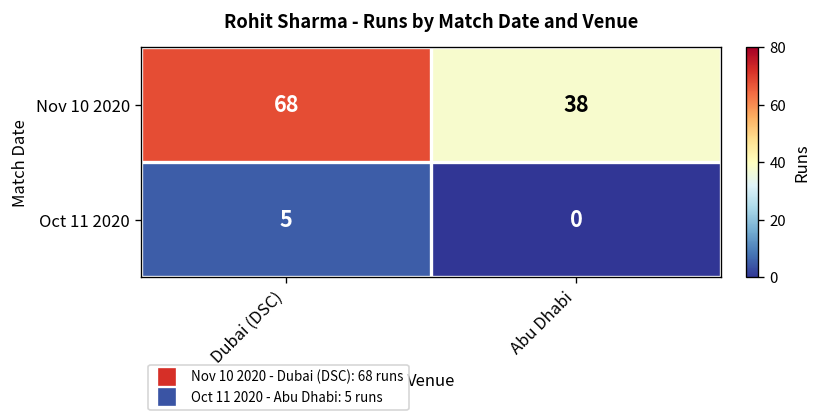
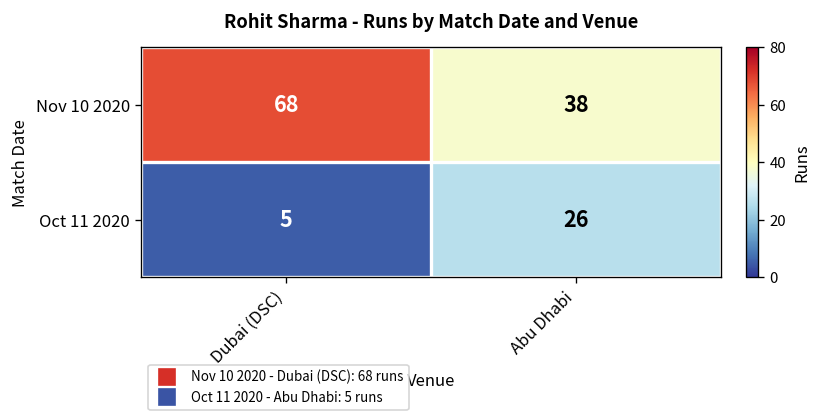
  {
    "Nov 10 2020": {
      "Dubai (DSC)": 68,
      "Abu Dhabi": 38
    },
    "Oct 11 2020": {
      "Dubai (DSC)": 5,
-     "Abu Dhabi": 0
+     "Abu Dhabi": 26
    }
  }
